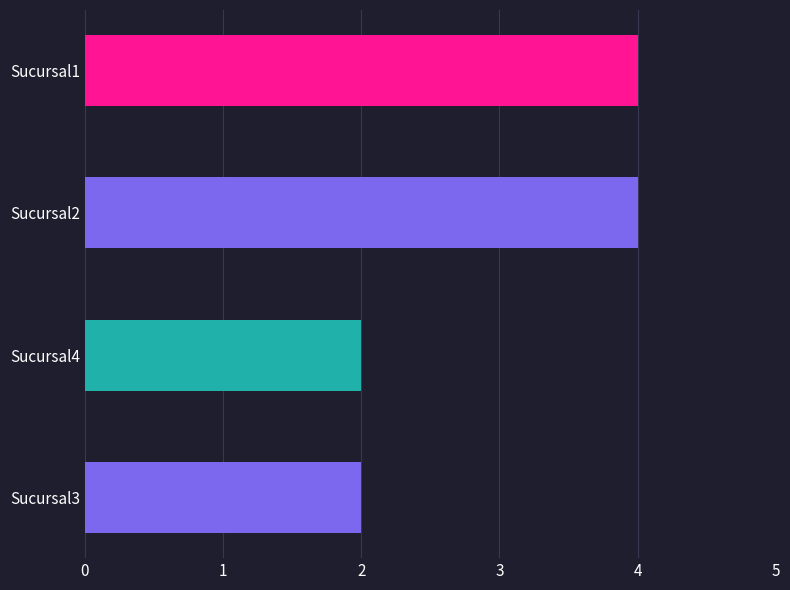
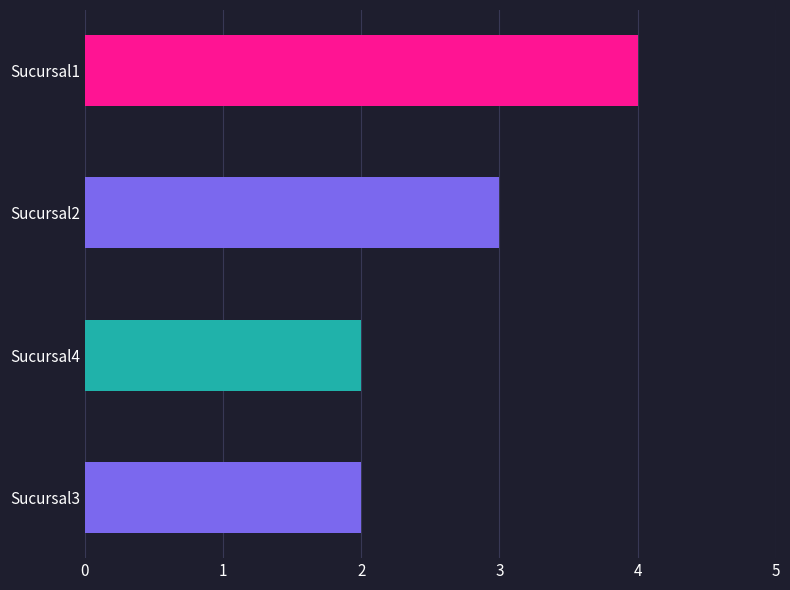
  {
    "Sucursal1": 4,
-   "Sucursal2": 4,
+   "Sucursal2": 3,
    "Sucursal4": 2,
    "Sucursal3": 2
  }
